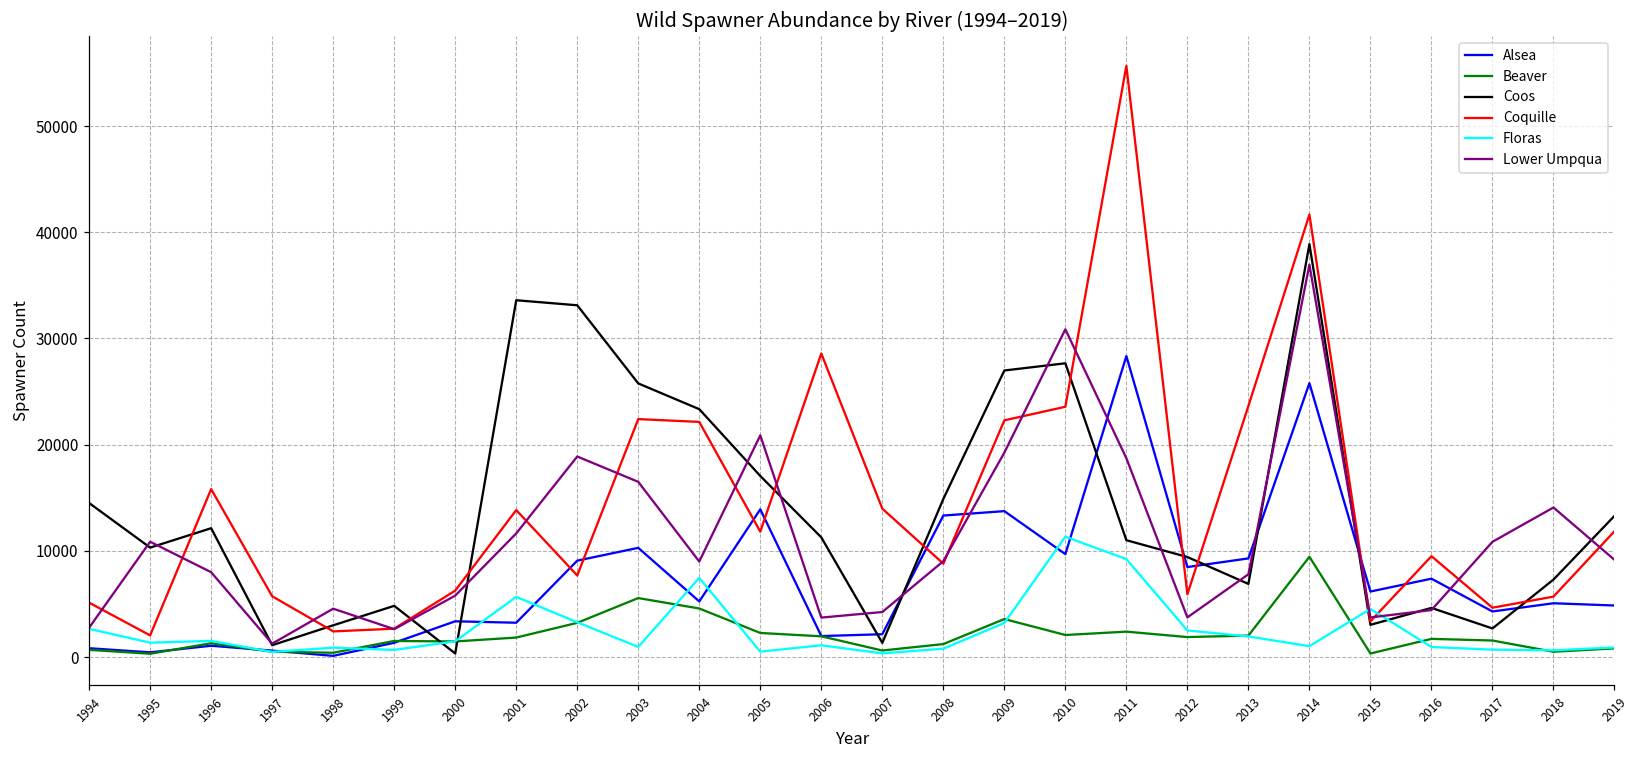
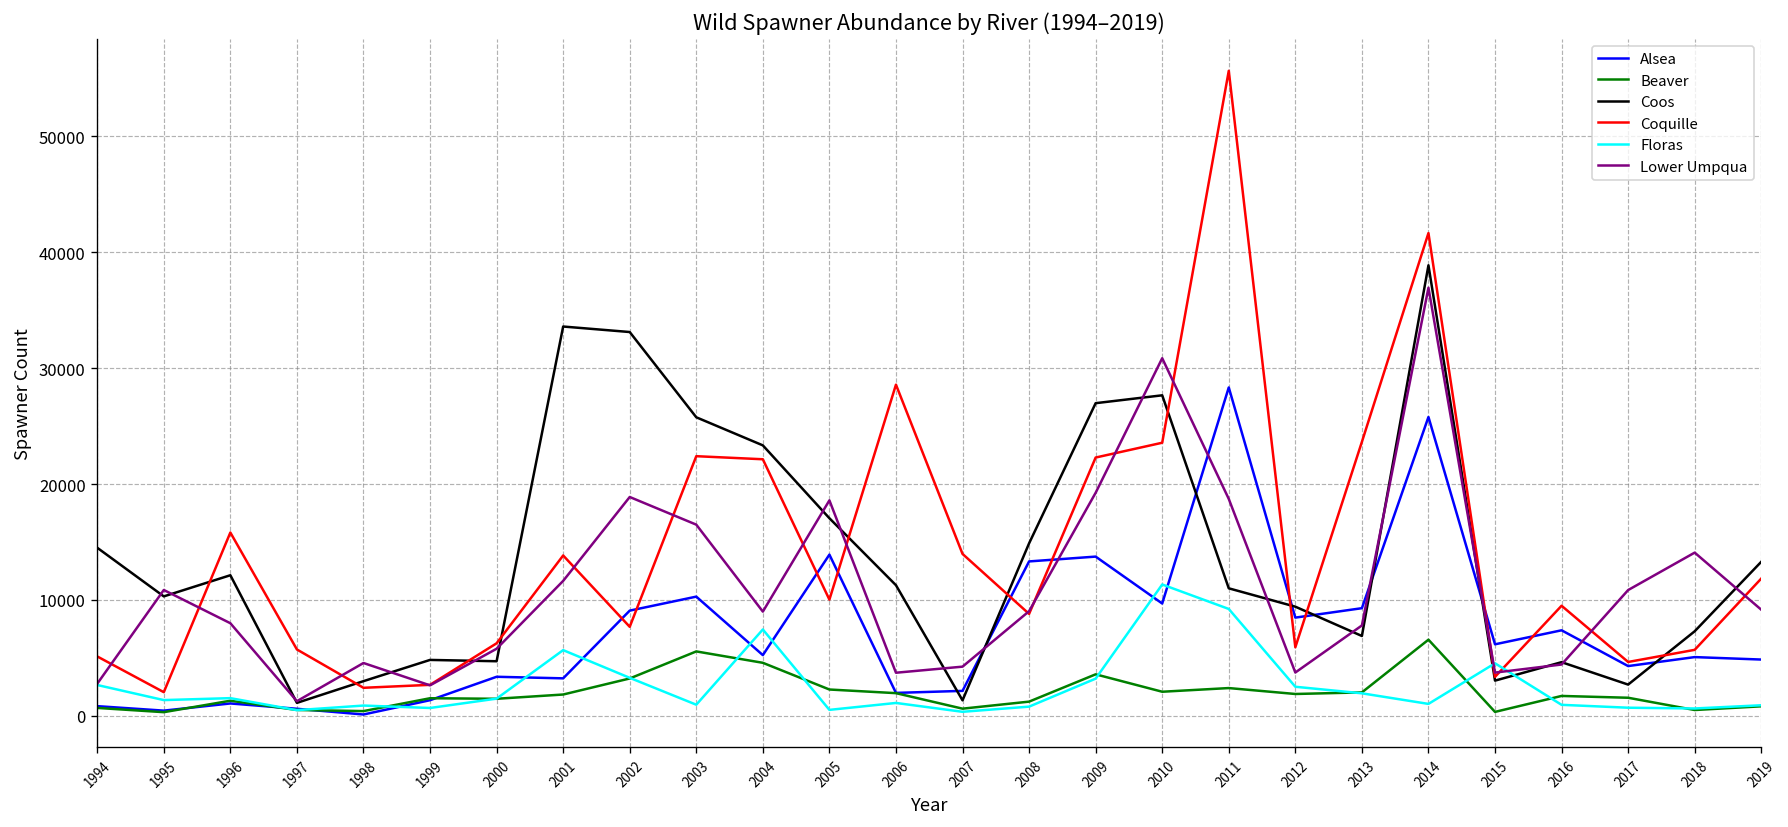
  {
    "Alsea": {
      "1998": 0,
      "2000": 3000,
      "2001": 3000,
      "2002": 9000,
      "2003": 10000,
      "2004": 5000,
      "2005": 14000,
      "2007": 2000,
      "2008": 13000,
      "2009": 14000,
      "2010": 10000,
      "2011": 28000,
      "2012": 8000,
      "2013": 9000,
      "2014": 26000,
      "2015": 6000,
      "2016": 7000,
      "2017": 4000,
      "2018": 5000,
      "2019": 5000
    },
    "Beaver": {
      "1998": 0,
      "2001": 2000,
      "2003": 6000,
      "2004": 5000,
      "2005": 2000,
      "2007": 1000,
      "2008": 1000,
      "2009": 4000,
      "2010": 2000,
      "2011": 2000,
      "2012": 2000,
-     "2014": 9000,
+     "2014": 7000,
      "2015": 0,
      "2016": 2000,
      "2017": 2000
    },
    "Coos": {
      "1994": 15000,
      "1995": 10000,
      "1996": 12000,
      "1998": 3000,
      "1999": 5000,
-     "2000": 0,
+     "2000": 5000,
      "2001": 34000,
      "2002": 33000,
      "2003": 26000,
      "2004": 23000,
      "2005": 17000,
      "2006": 11000,
      "2007": 1000,
      "2008": 15000,
      "2009": 27000,
      "2010": 28000,
      "2011": 11000,
      "2012": 9000,
      "2013": 7000,
      "2014": 39000,
      "2015": 3000,
      "2017": 3000,
      "2018": 7000,
      "2019": 13000
    },
    "Coquille": {
      "1994": 5000,
      "1995": 2000,
      "1996": 16000,
      "1997": 6000,
      "1998": 2000,
      "2000": 6000,
      "2001": 14000,
      "2002": 8000,
      "2003": 22000,
      "2004": 22000,
-     "2005": 12000,
+     "2005": 10000,
      "2006": 29000,
      "2007": 14000,
      "2009": 22000,
      "2010": 24000,
      "2011": 56000,
      "2012": 6000,
      "2013": 24000,
      "2014": 42000,
      "2015": 3000,
      "2016": 9000,
      "2017": 5000,
      "2018": 6000,
      "2019": 12000
    },
    "Floras": {
      "1995": 1000,
      "1998": 1000,
      "1999": 1000,
      "2001": 6000,
      "2003": 1000,
      "2004": 7000,
      "2005": 1000,
      "2006": 1000,
      "2007": 0,
      "2008": 1000,
      "2009": 3000,
      "2010": 11000,
      "2011": 9000,
      "2012": 3000,
      "2014": 1000,
      "2015": 5000,
      "2016": 1000,
      "2017": 1000
    },
    "Lower Umpqua": {
      "1995": 11000,
      "1996": 8000,
      "1998": 5000,
      "2000": 6000,
      "2001": 12000,
      "2002": 19000,
      "2003": 16000,
      "2004": 9000,
-     "2005": 21000,
+     "2005": 19000,
      "2006": 4000,
      "2007": 4000,
      "2009": 19000,
      "2010": 31000,
      "2011": 19000,
      "2012": 4000,
      "2013": 8000,
      "2014": 37000,
      "2015": 4000,
      "2017": 11000,
      "2018": 14000,
      "2019": 9000
    }
  }
